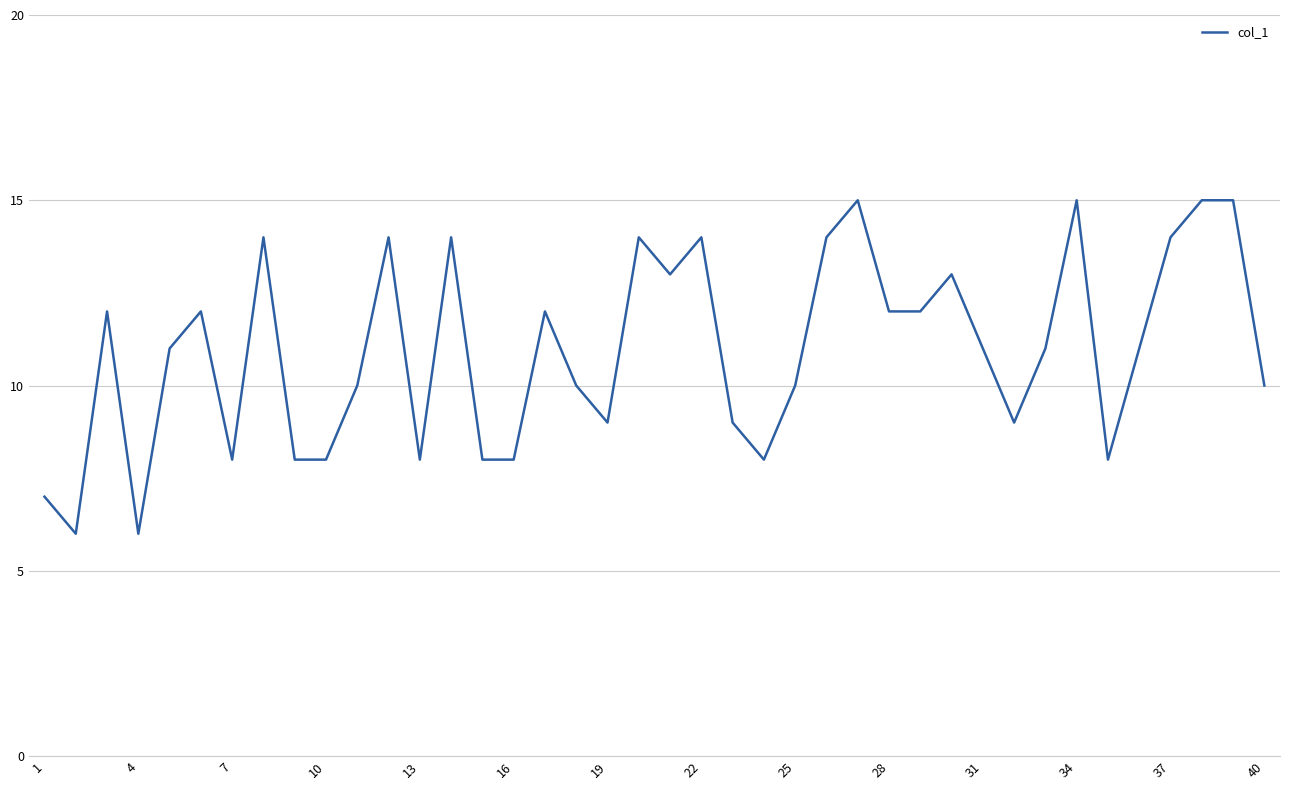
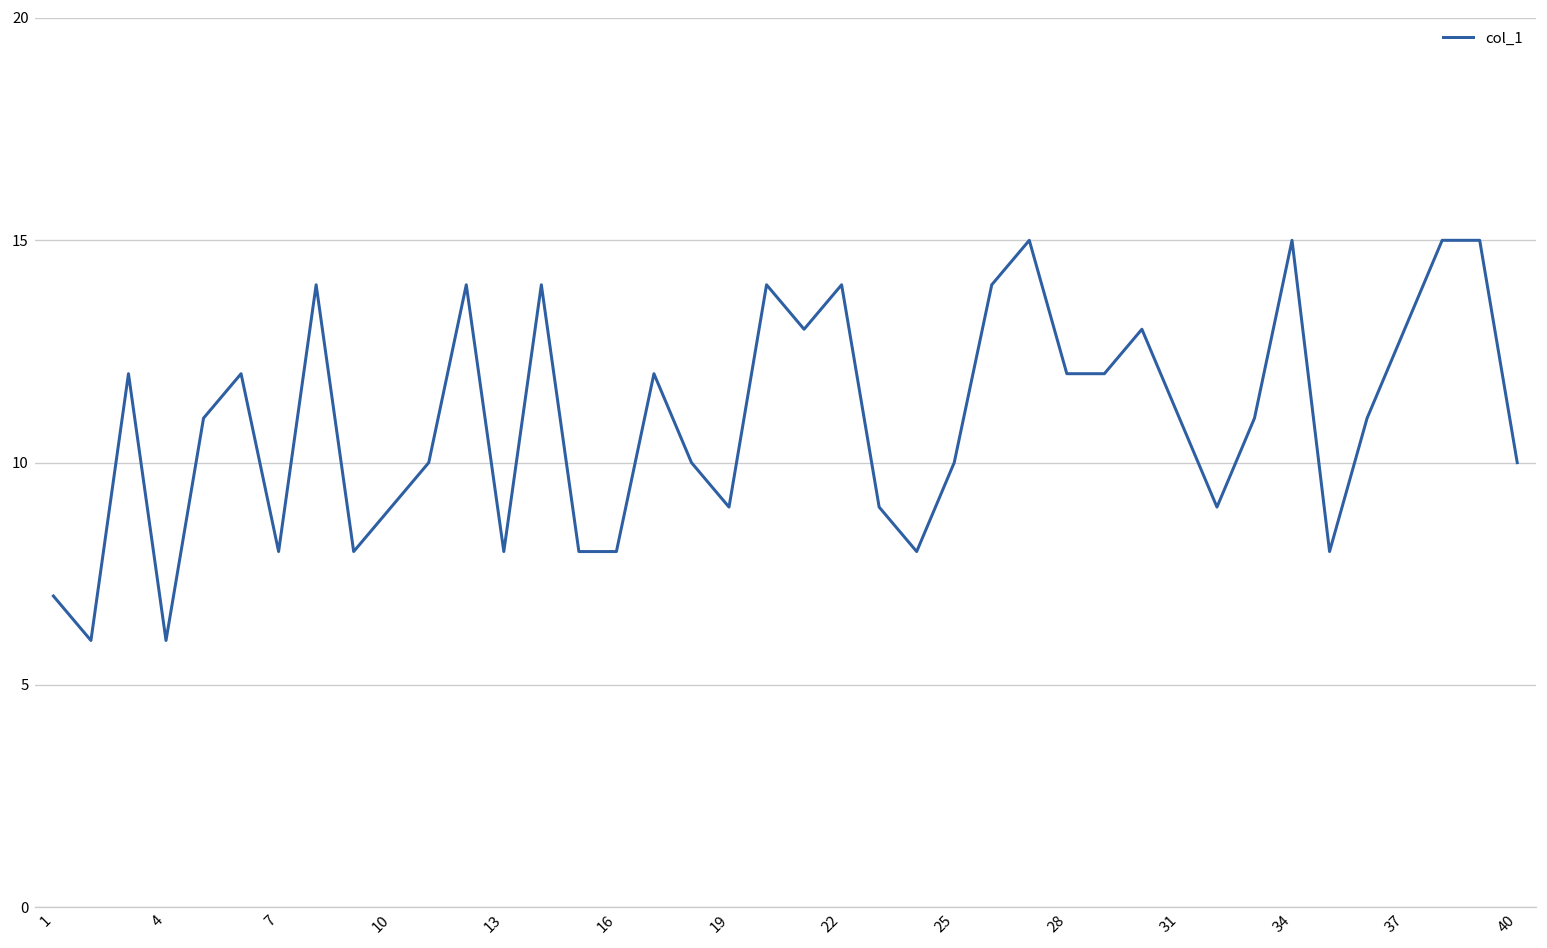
  {
    "1": 7,
    "4": 6,
    "7": 8,
-   "10": 8,
+   "10": 9,
    "13": 8,
    "16": 8,
    "19": 9,
    "22": 14,
    "25": 10,
    "28": 12,
    "31": 11,
    "34": 15,
-   "37": 14,
+   "37": 13,
    "40": 10
  }
